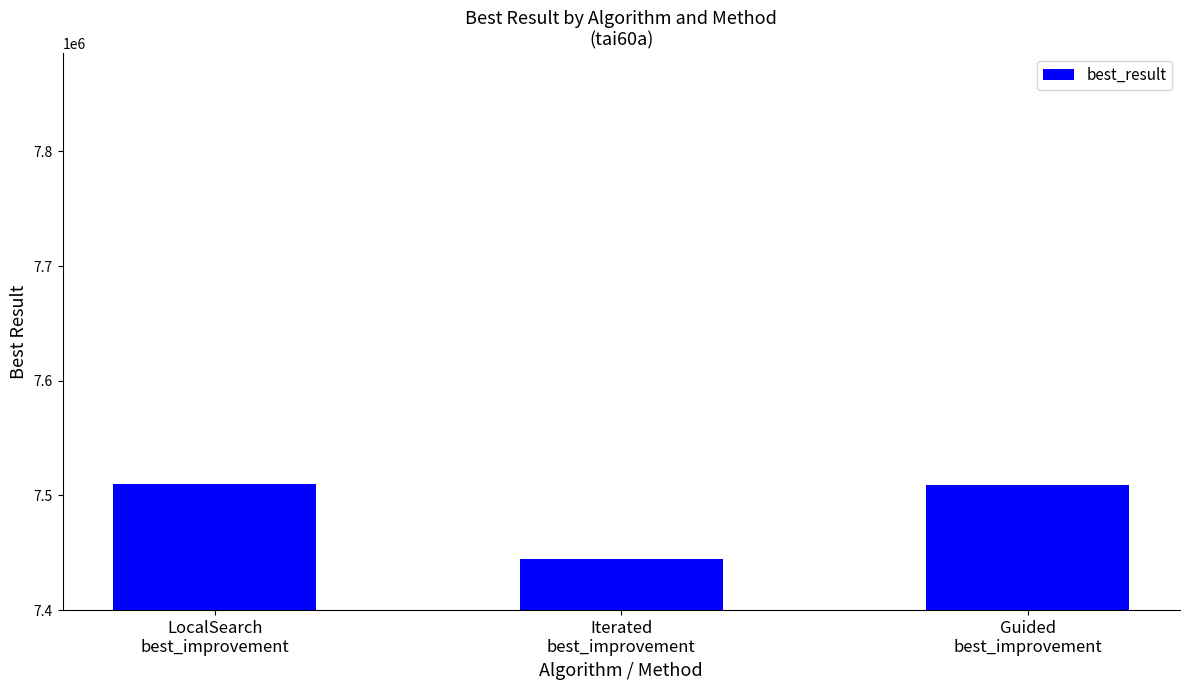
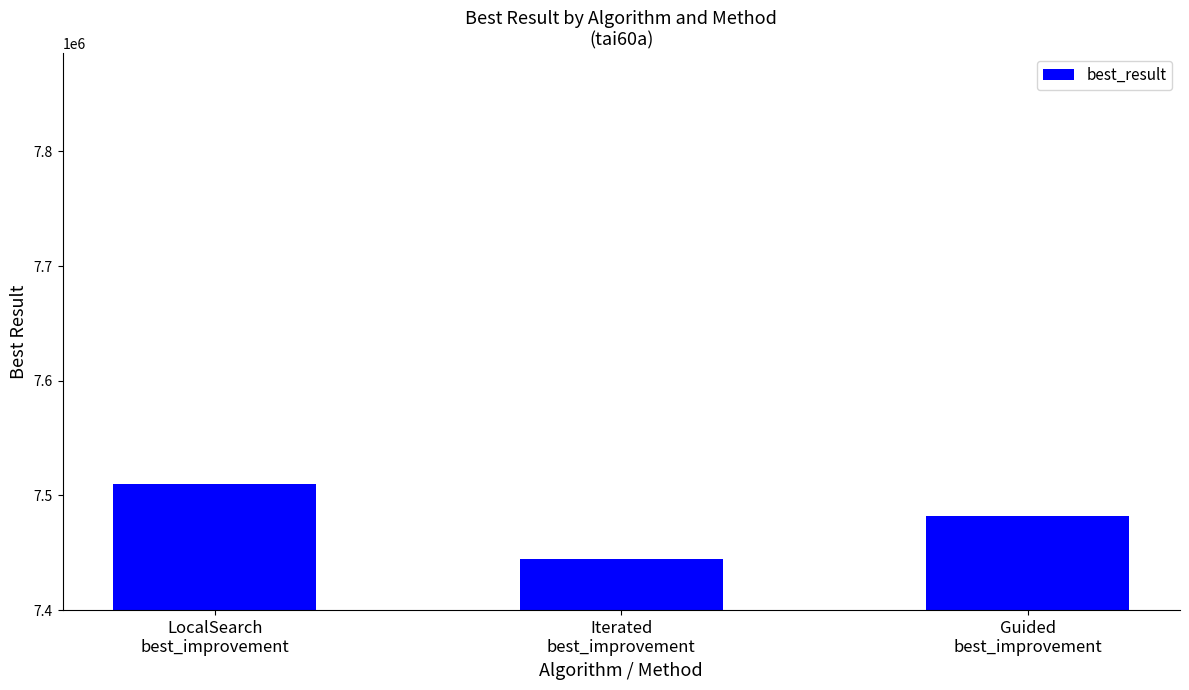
  {
    "LocalSearch best_improvement": 7510000,
    "Iterated best_improvement": 7444000,
-   "Guided best_improvement": 7509000
+   "Guided best_improvement": 7482000
  }
